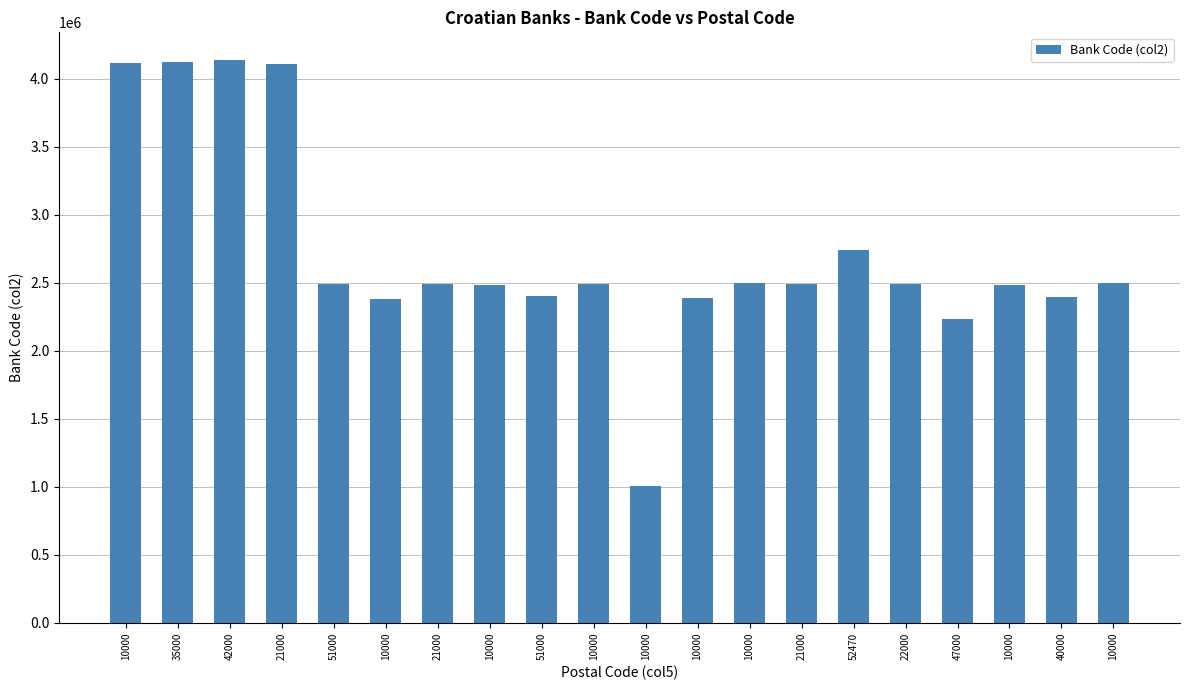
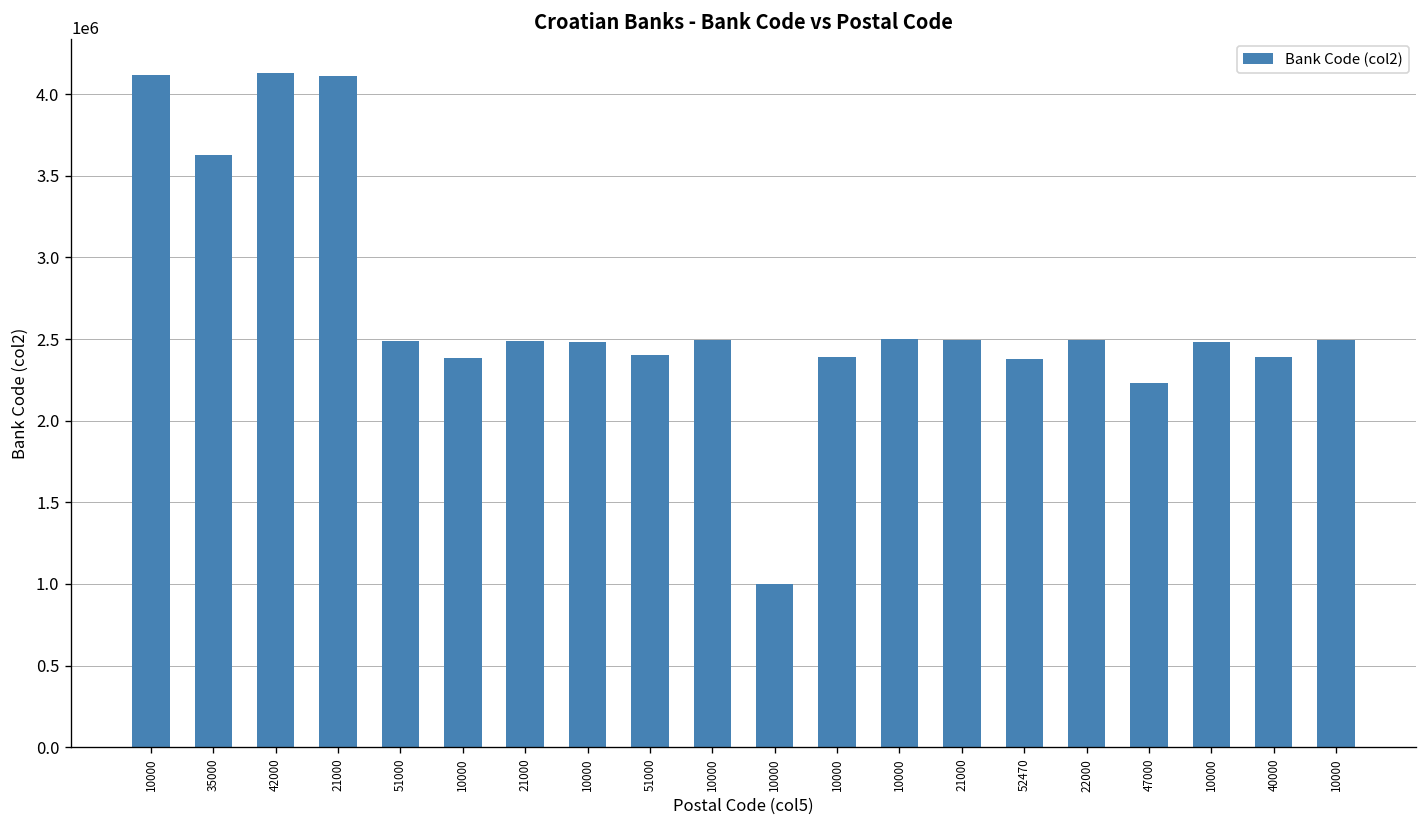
  {
-   "35000": 4120000,
+   "35000": 3630000,
    "42000": 4130000,
-   "52470": 2740000,
+   "52470": 2380000,
    "22000": 2490000,
    "47000": 2230000,
    "40000": 2390000
  }
